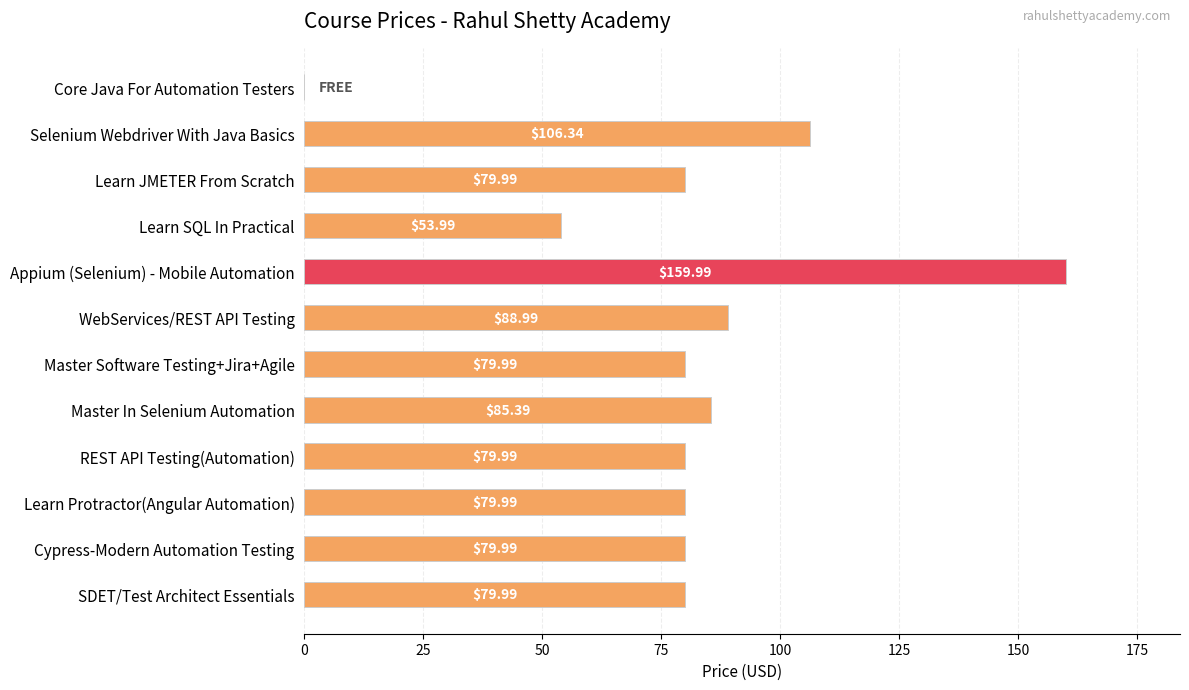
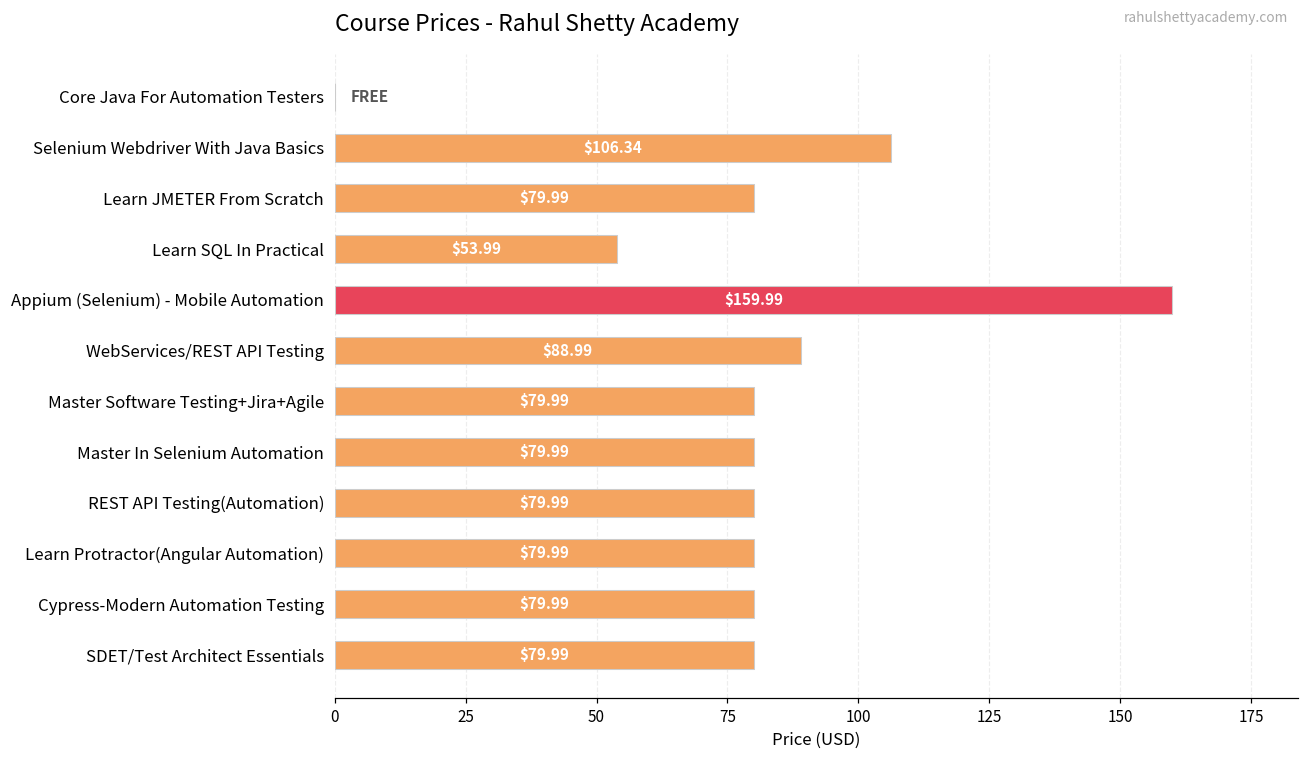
  {
    "Selenium Webdriver With Java Basics": "$106.34",
    "Learn JMETER From Scratch": "$79.99",
    "Learn SQL In Practical": "$53.99",
    "Appium (Selenium) - Mobile Automation": "$159.99",
    "WebServices/REST API Testing": "$88.99",
    "Master Software Testing+Jira+Agile": "$79.99",
-   "Master In Selenium Automation": "$85.39",
+   "Master In Selenium Automation": "$79.99",
    "REST API Testing(Automation)": "$79.99",
    "Learn Protractor(Angular Automation)": "$79.99",
    "Cypress-Modern Automation Testing": "$79.99",
    "SDET/Test Architect Essentials": "$79.99"
  }
